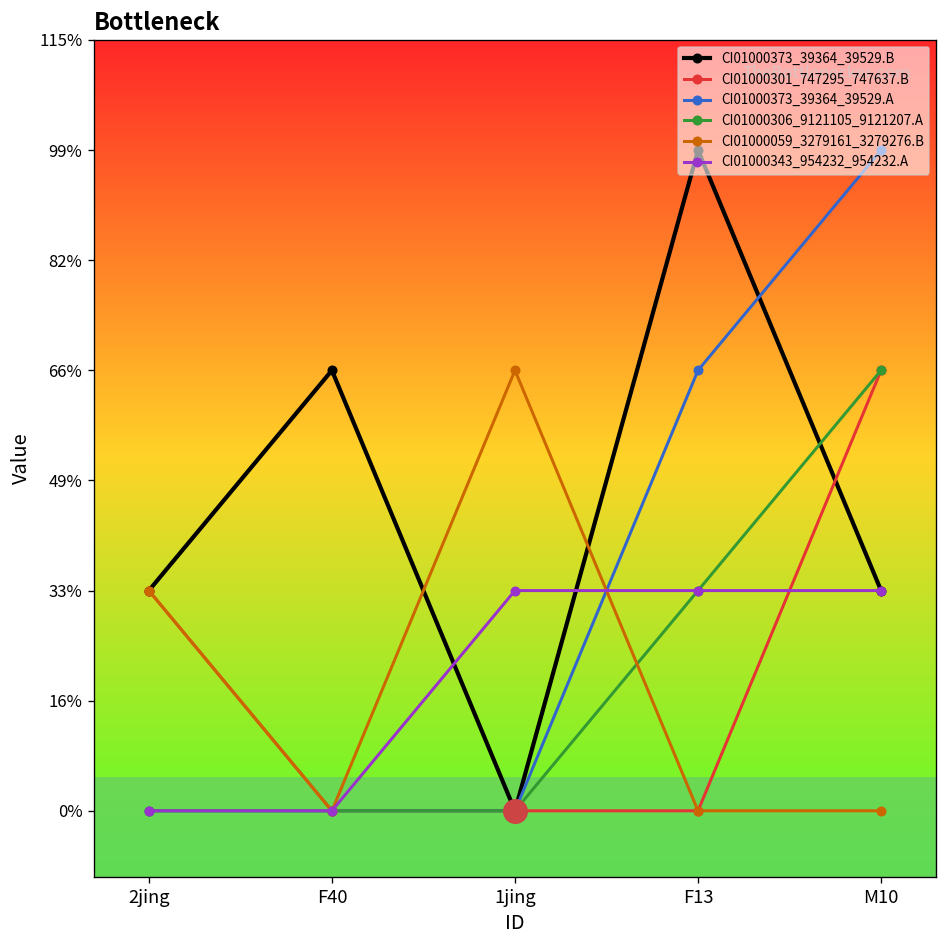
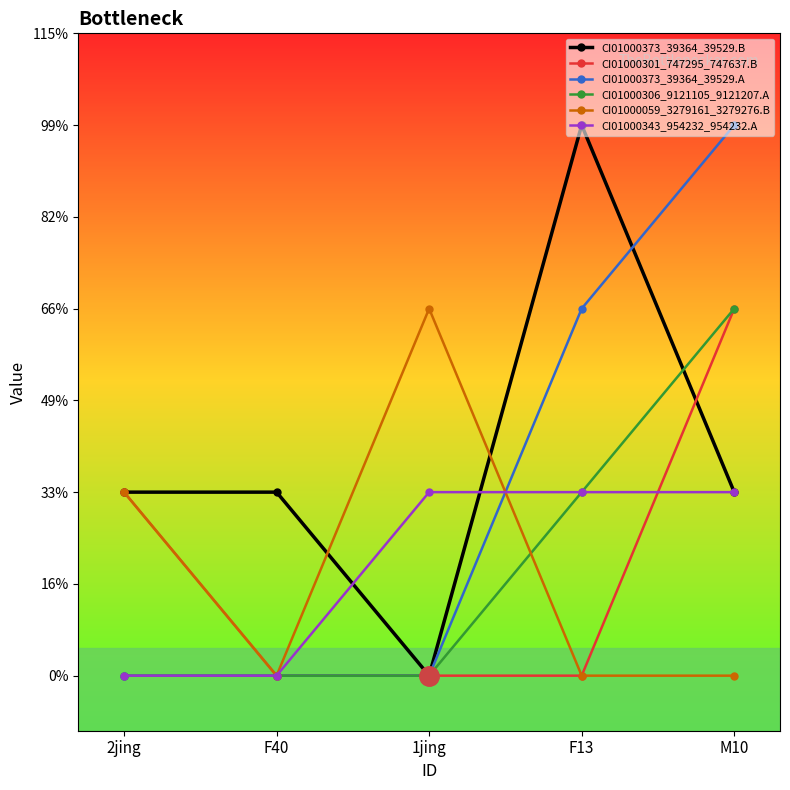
  {
    "CI01000373_39364_39529.B": {
-     "F40": "66%"
+     "F40": "33%"
    },
    "CI01000373_39364_39529.A": {
      "F13": "66%"
    },
    "CI01000059_3279161_3279276.B": {
      "1jing": "66%"
    },
    "CI01000343_954232_954232.A": {
      "1jing": "33%"
    }
  }
